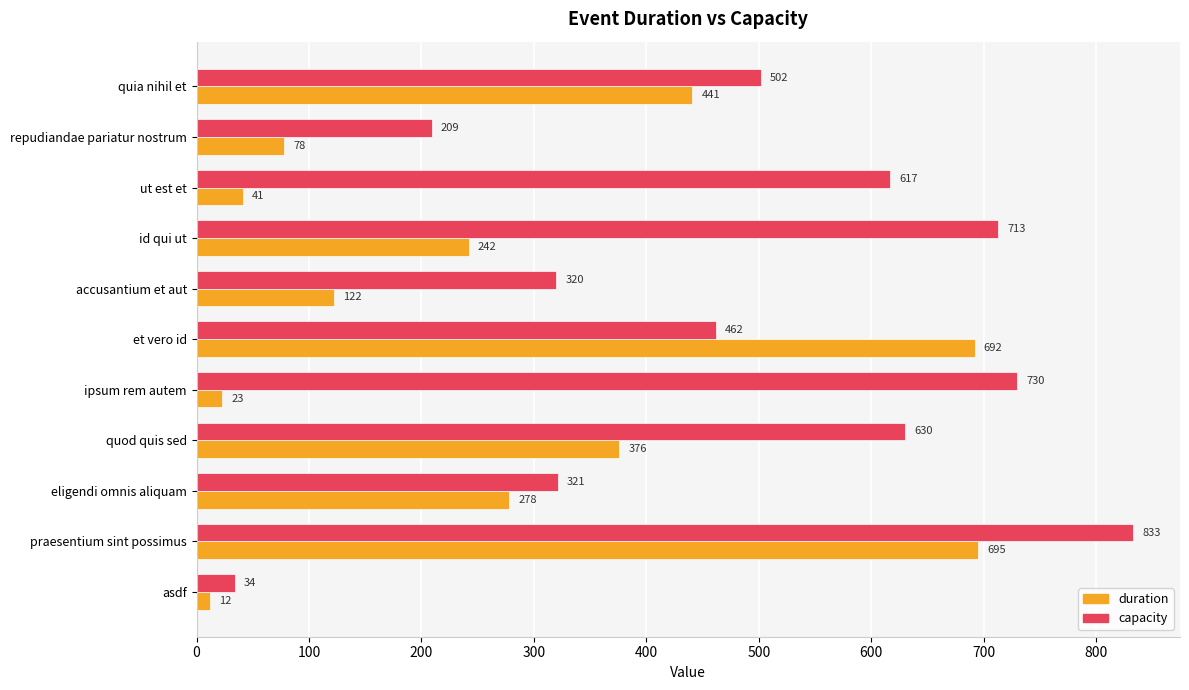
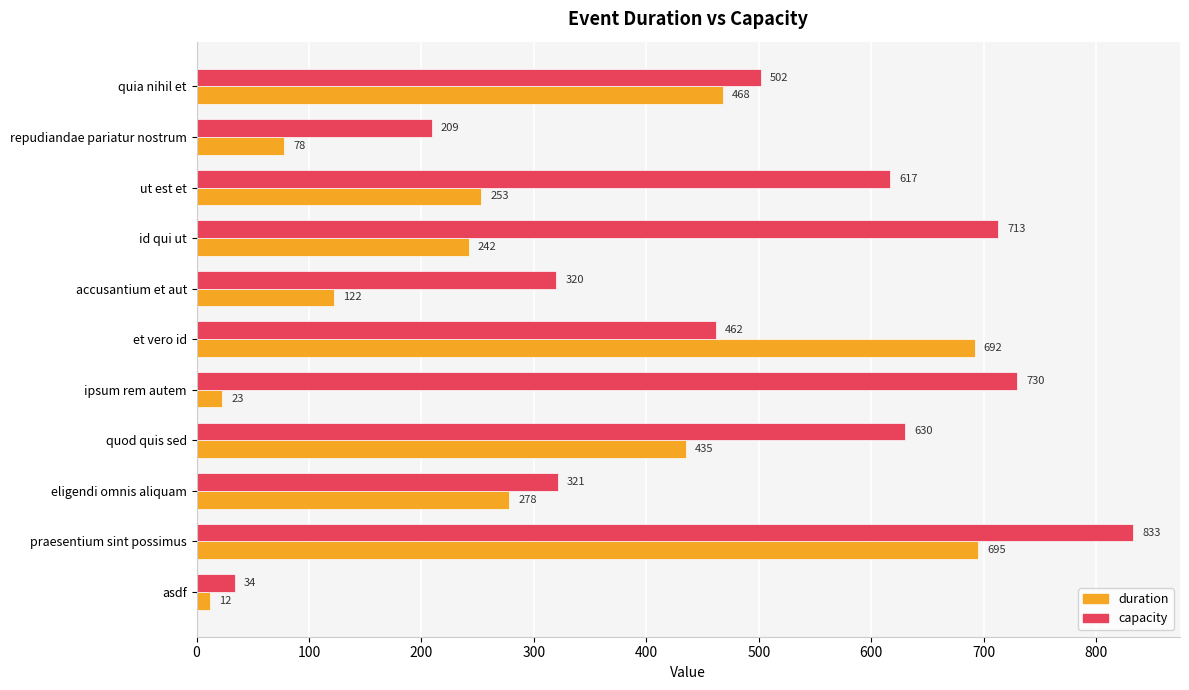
  {
    "duration": {
-     "quia nihil et": 441,
+     "quia nihil et": 468,
      "repudiandae pariatur nostrum": 78,
-     "ut est et": 41,
+     "ut est et": 253,
      "id qui ut": 242,
      "accusantium et aut": 122,
      "et vero id": 692,
      "ipsum rem autem": 23,
-     "quod quis sed": 376,
+     "quod quis sed": 435,
      "eligendi omnis aliquam": 278,
      "praesentium sint possimus": 695,
      "asdf": 12
    },
    "capacity": {
      "quia nihil et": 502,
      "repudiandae pariatur nostrum": 209,
      "ut est et": 617,
      "id qui ut": 713,
      "accusantium et aut": 320,
      "et vero id": 462,
      "ipsum rem autem": 730,
      "quod quis sed": 630,
      "eligendi omnis aliquam": 321,
      "praesentium sint possimus": 833,
      "asdf": 34
    }
  }
